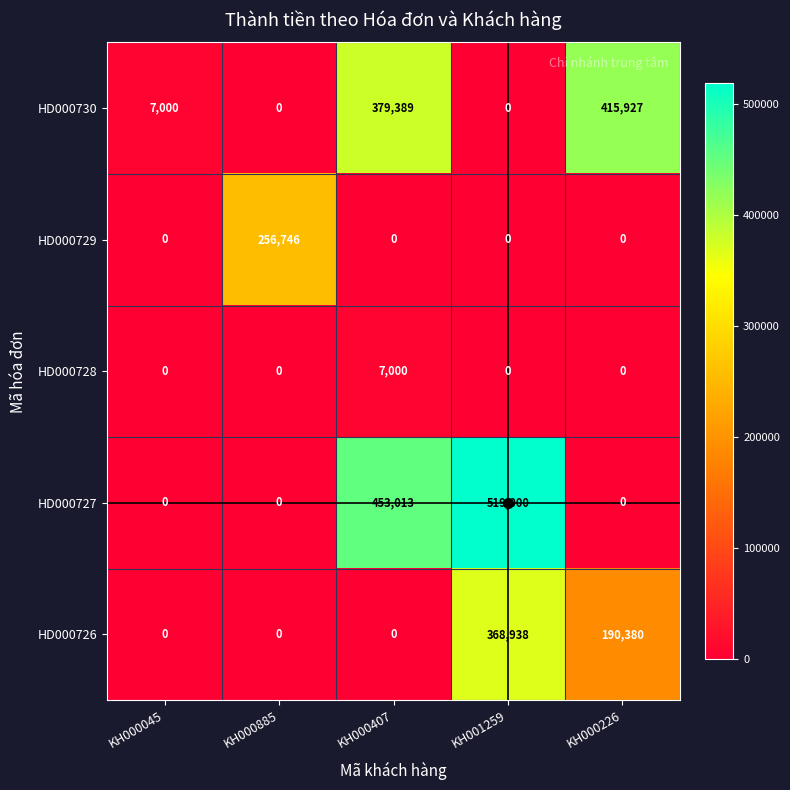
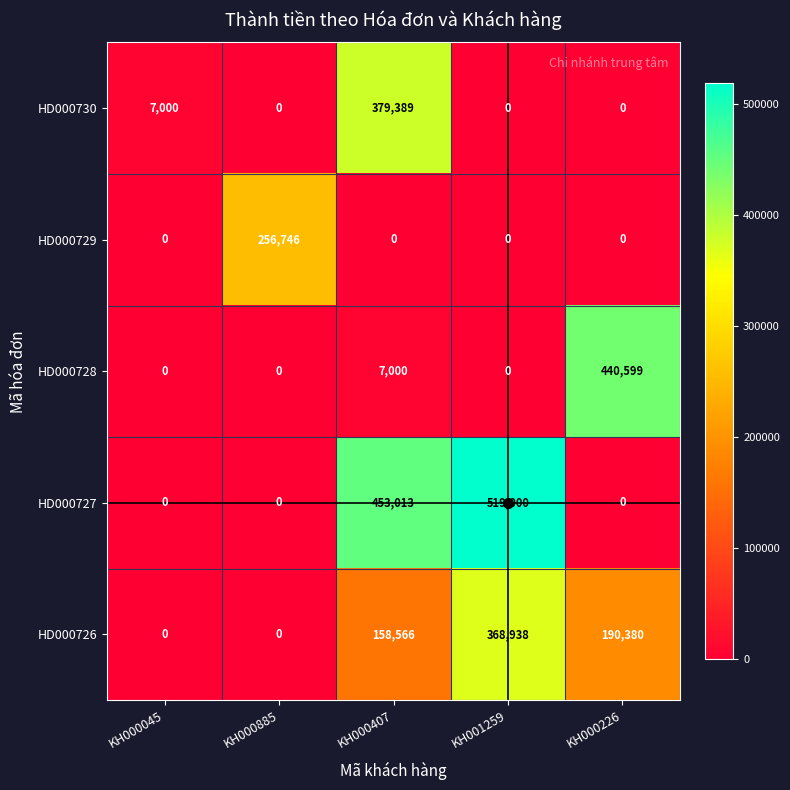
  {
    "HD000730": {
      "KH000045": "7,000",
      "KH000885": "0",
      "KH000407": "379,389",
      "KH001259": "0",
-     "KH000226": "415,927"
+     "KH000226": "0"
    },
    "HD000729": {
      "KH000045": "0",
      "KH000885": "256,746",
      "KH000407": "0",
      "KH001259": "0",
      "KH000226": "0"
    },
    "HD000728": {
      "KH000045": "0",
      "KH000885": "0",
      "KH000407": "7,000",
      "KH001259": "0",
-     "KH000226": "0"
+     "KH000226": "440,599"
    },
    "HD000727": {
      "KH000045": "0",
      "KH000885": "0",
      "KH000407": "453,013",
      "KH000226": "0"
    },
    "HD000726": {
      "KH000045": "0",
      "KH000885": "0",
-     "KH000407": "0",
+     "KH000407": "158,566",
      "KH001259": "368,938",
      "KH000226": "190,380"
    }
  }
